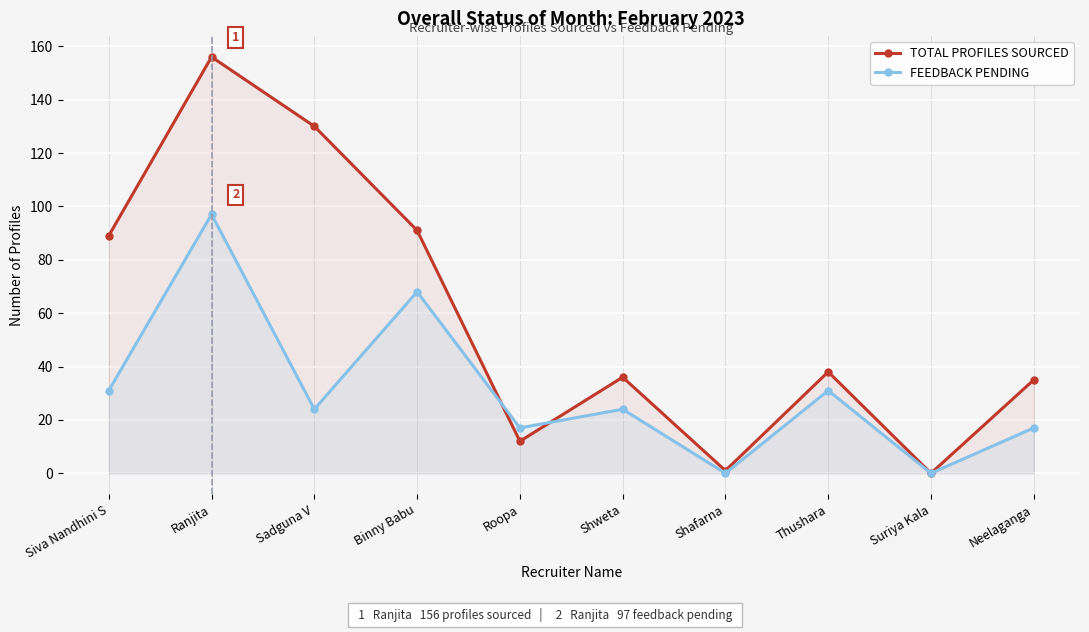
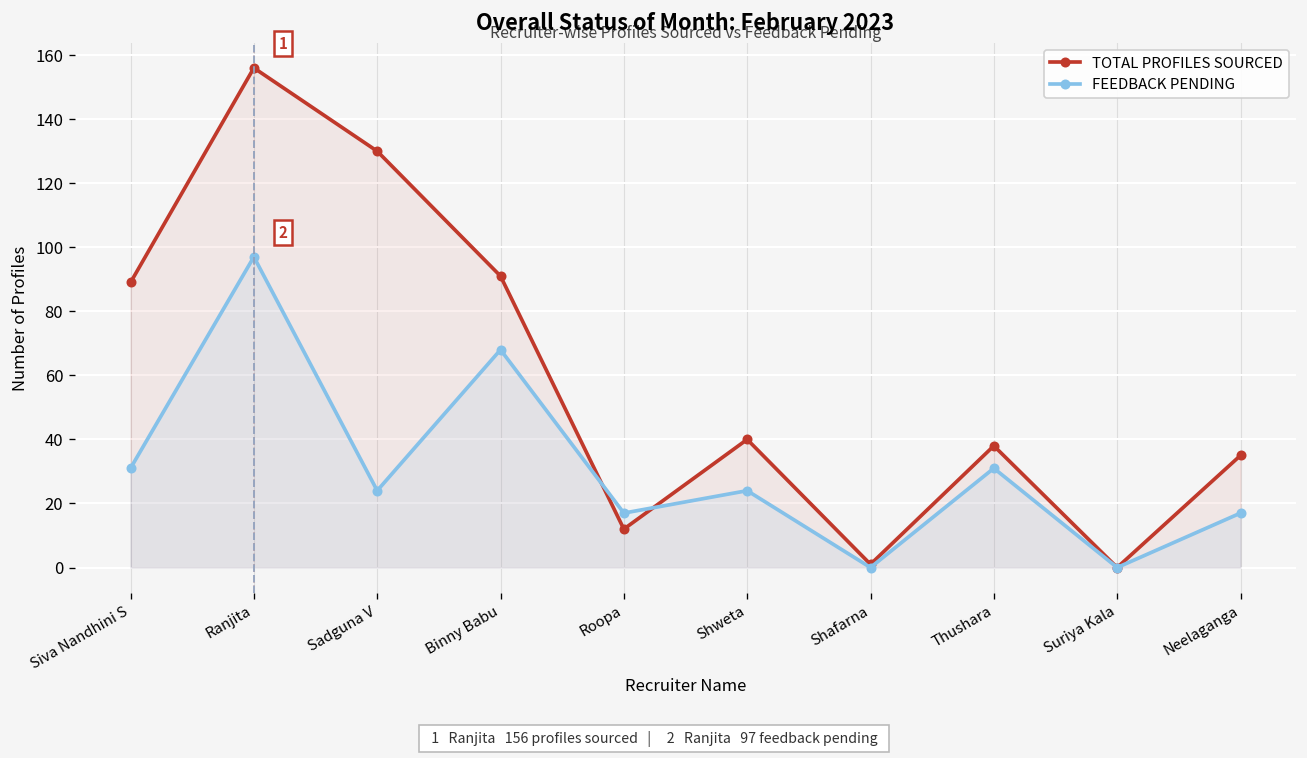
  {
    "TOTAL PROFILES SOURCED": {
      "Siva Nandhini S": 89,
      "Sadguna V": 130,
      "Binny Babu": 91,
      "Roopa": 12,
-     "Shweta": 36,
+     "Shweta": 40,
      "Shafarna": 1,
      "Thushara": 38,
      "Neelaganga": 35
    },
    "FEEDBACK PENDING": {
      "Siva Nandhini S": 31,
      "Sadguna V": 24,
      "Binny Babu": 68,
      "Roopa": 17,
      "Shweta": 24,
      "Shafarna": 0,
      "Thushara": 31,
      "Neelaganga": 17
    }
  }
